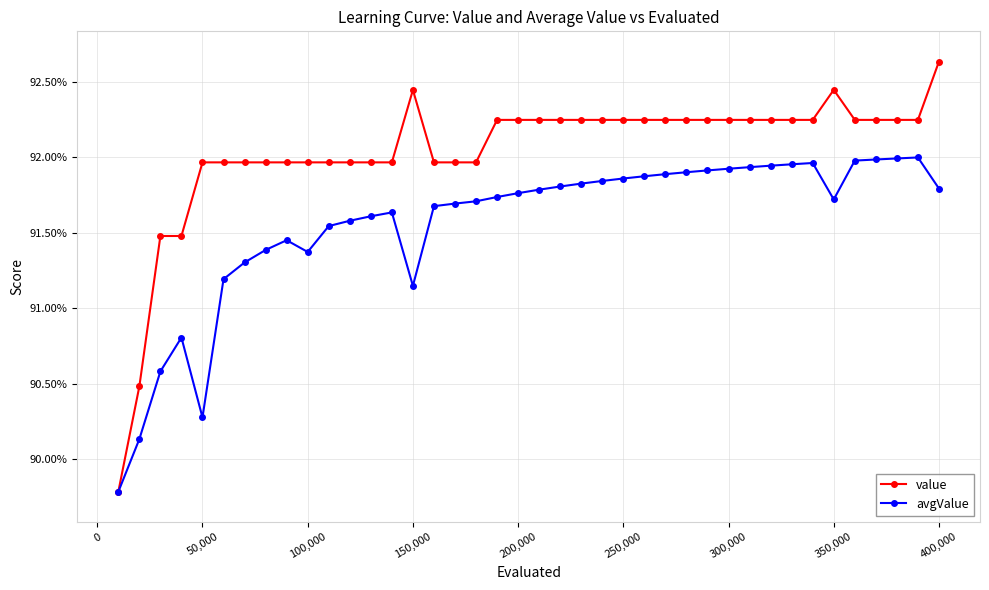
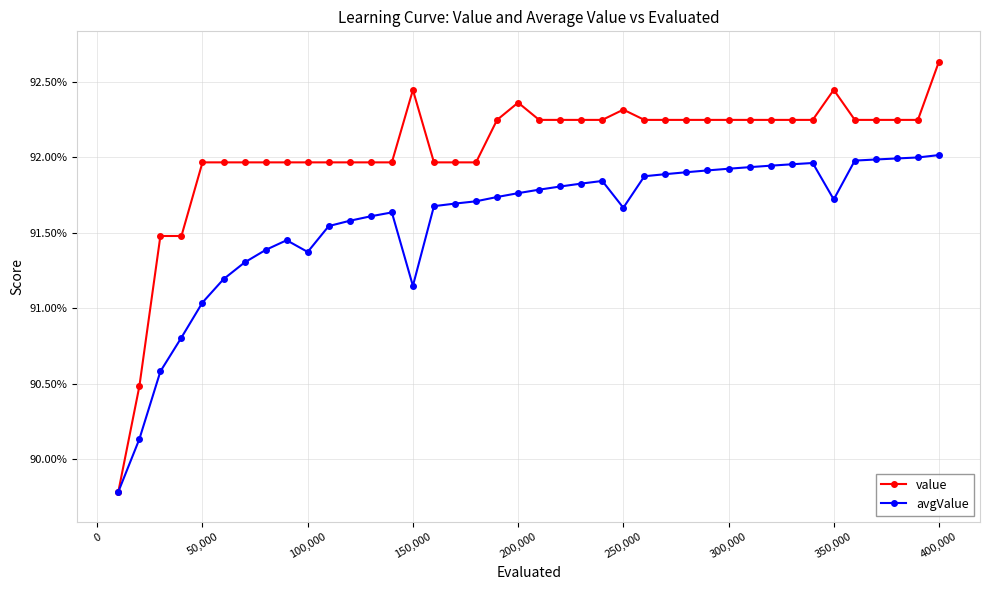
  {
    "value": {
      "50,000": "91.97%",
      "100,000": "91.97%",
      "150,000": "92.45%",
-     "200,000": "92.25%",
-     "250,000": "92.25%",
+     "200,000": "92.36%",
+     "250,000": "92.31%",
      "300,000": "92.25%",
      "350,000": "92.45%",
      "400,000": "92.63%"
    },
    "avgValue": {
-     "50,000": "90.28%",
+     "50,000": "91.04%",
      "100,000": "91.37%",
      "150,000": "91.15%",
      "200,000": "91.76%",
-     "250,000": "91.86%",
+     "250,000": "91.67%",
      "300,000": "91.92%",
      "350,000": "91.72%",
-     "400,000": "91.79%"
+     "400,000": "92.01%"
    }
  }
